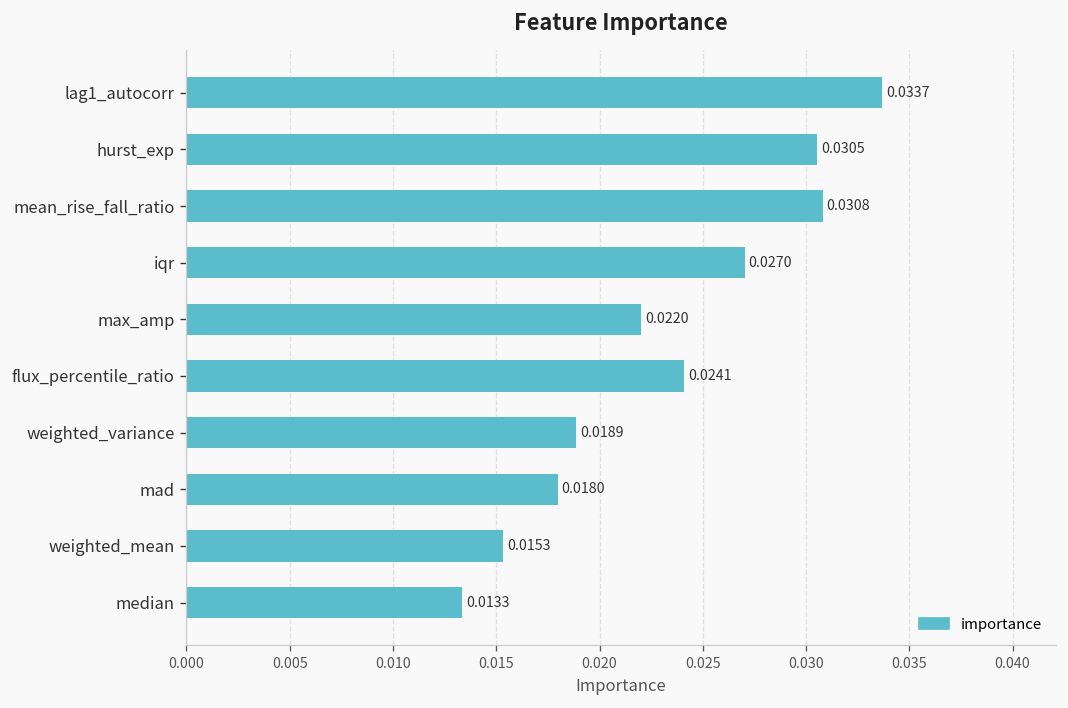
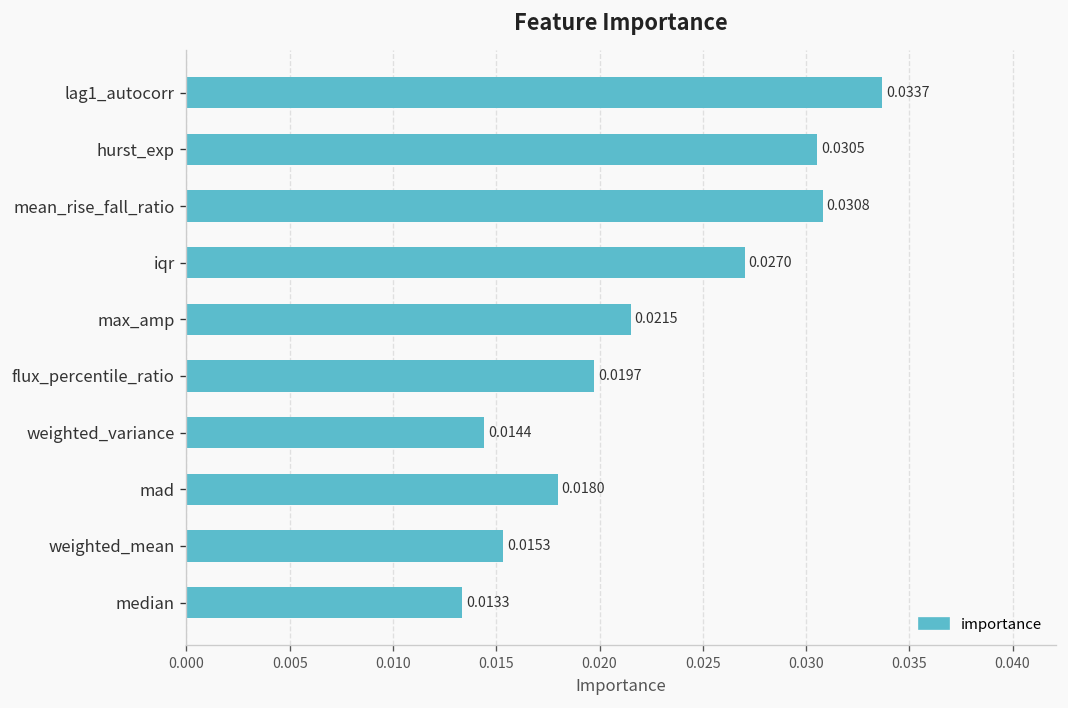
  {
    "lag1_autocorr": 0.0337,
    "hurst_exp": 0.0305,
    "mean_rise_fall_ratio": 0.0308,
    "iqr": 0.0270,
-   "max_amp": 0.0220,
-   "flux_percentile_ratio": 0.0241,
-   "weighted_variance": 0.0189,
+   "max_amp": 0.0215,
+   "flux_percentile_ratio": 0.0197,
+   "weighted_variance": 0.0144,
    "mad": 0.0180,
    "weighted_mean": 0.0153,
    "median": 0.0133
  }
